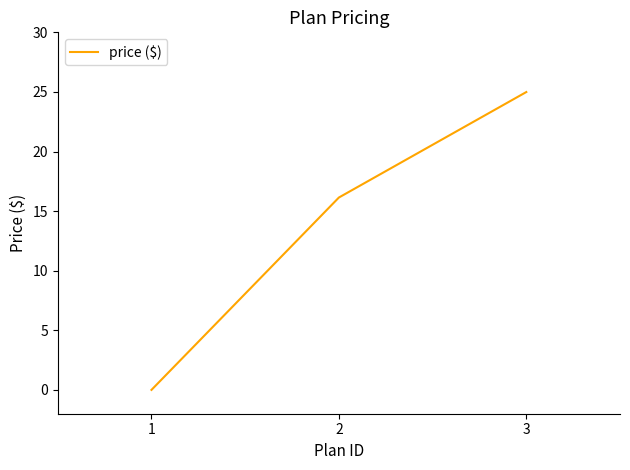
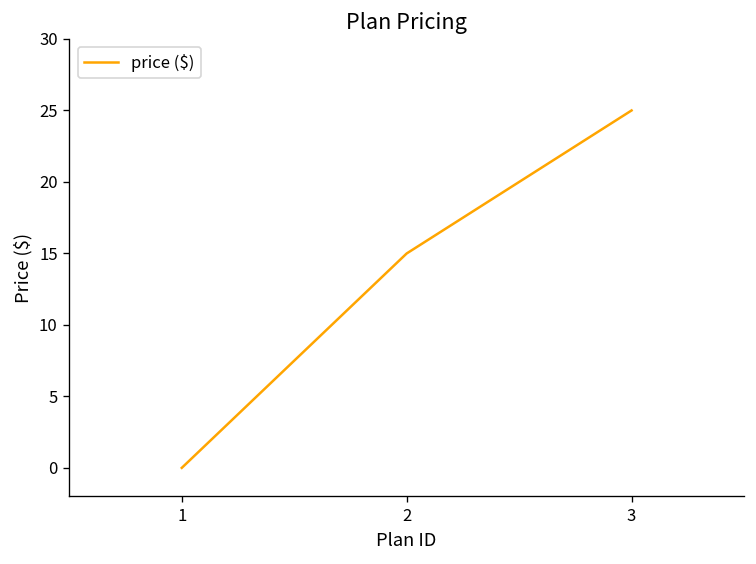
  {
    "1": 0.0,
-   "2": 16.1,
+   "2": 15.0,
    "3": 25.0
  }
